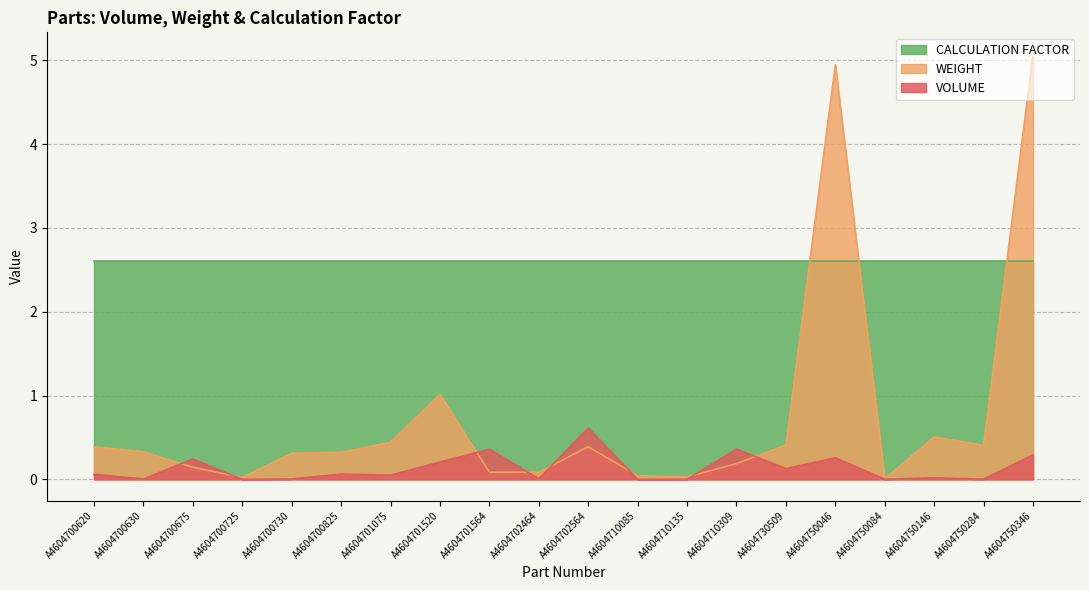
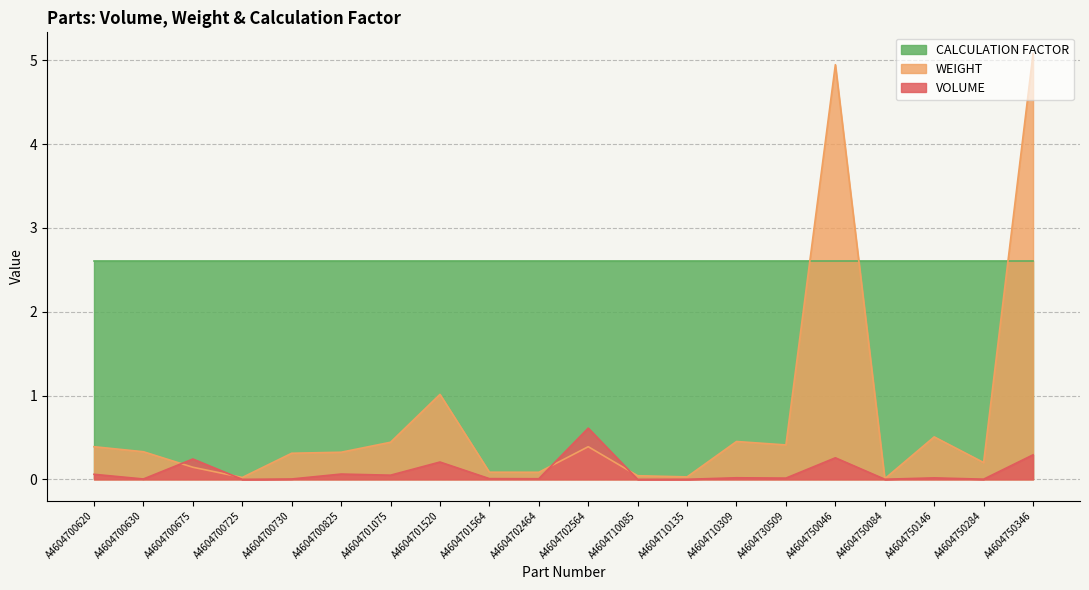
  {
    "CALCULATION FACTOR": {
      "A4604700620": 2.6,
      "A4604700630": 2.6,
      "A4604700675": 2.6,
      "A4604700725": 2.6,
      "A4604700730": 2.6,
      "A4604700825": 2.6,
      "A4604701075": 2.6,
      "A4604701520": 2.6,
      "A4604701564": 2.6,
      "A4604702464": 2.6,
      "A4604702564": 2.6,
      "A4604710085": 2.6,
      "A4604710135": 2.6,
      "A4604710309": 2.6,
      "A4604730509": 2.6,
      "A4604750046": 2.6,
      "A4604750084": 2.6,
      "A4604750146": 2.6,
      "A4604750284": 2.6,
      "A4604750346": 2.6
    },
    "WEIGHT": {
      "A4604700620": 0.4,
      "A4604700630": 0.3,
      "A4604700675": 0.1,
      "A4604700730": 0.3,
      "A4604700825": 0.3,
      "A4604701075": 0.4,
      "A4604701520": 1.0,
      "A4604701564": 0.1,
      "A4604702464": 0.1,
      "A4604702564": 0.4,
      "A4604710085": 0.0,
-     "A4604710309": 0.2,
+     "A4604710309": 0.5,
      "A4604730509": 0.4,
      "A4604750046": 4.9,
      "A4604750146": 0.5,
-     "A4604750284": 0.4
+     "A4604750284": 0.2
    },
    "VOLUME": {
      "A4604700620": 0.1,
      "A4604700630": 0.0,
      "A4604700675": 0.2,
      "A4604700730": 0.0,
      "A4604700825": 0.1,
      "A4604701075": 0.1,
      "A4604701520": 0.2,
-     "A4604701564": 0.4,
+     "A4604701564": 0.0,
      "A4604702464": 0.0,
      "A4604702564": 0.6,
      "A4604710085": 0.0,
-     "A4604710309": 0.4,
-     "A4604730509": 0.1,
+     "A4604710309": 0.0,
+     "A4604730509": 0.0,
      "A4604750046": 0.3,
      "A4604750146": 0.0,
      "A4604750284": 0.0,
      "A4604750346": 0.3
    }
  }
